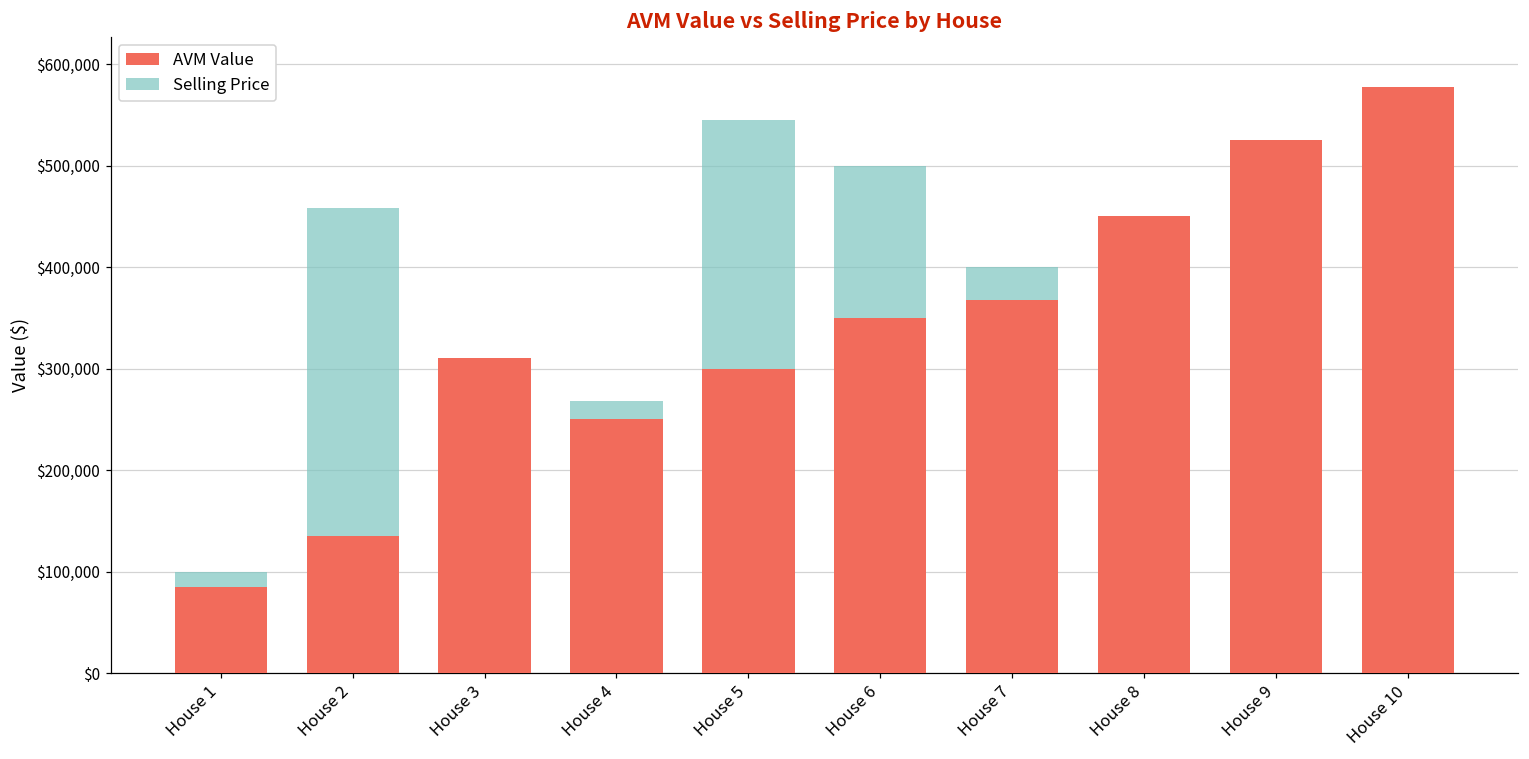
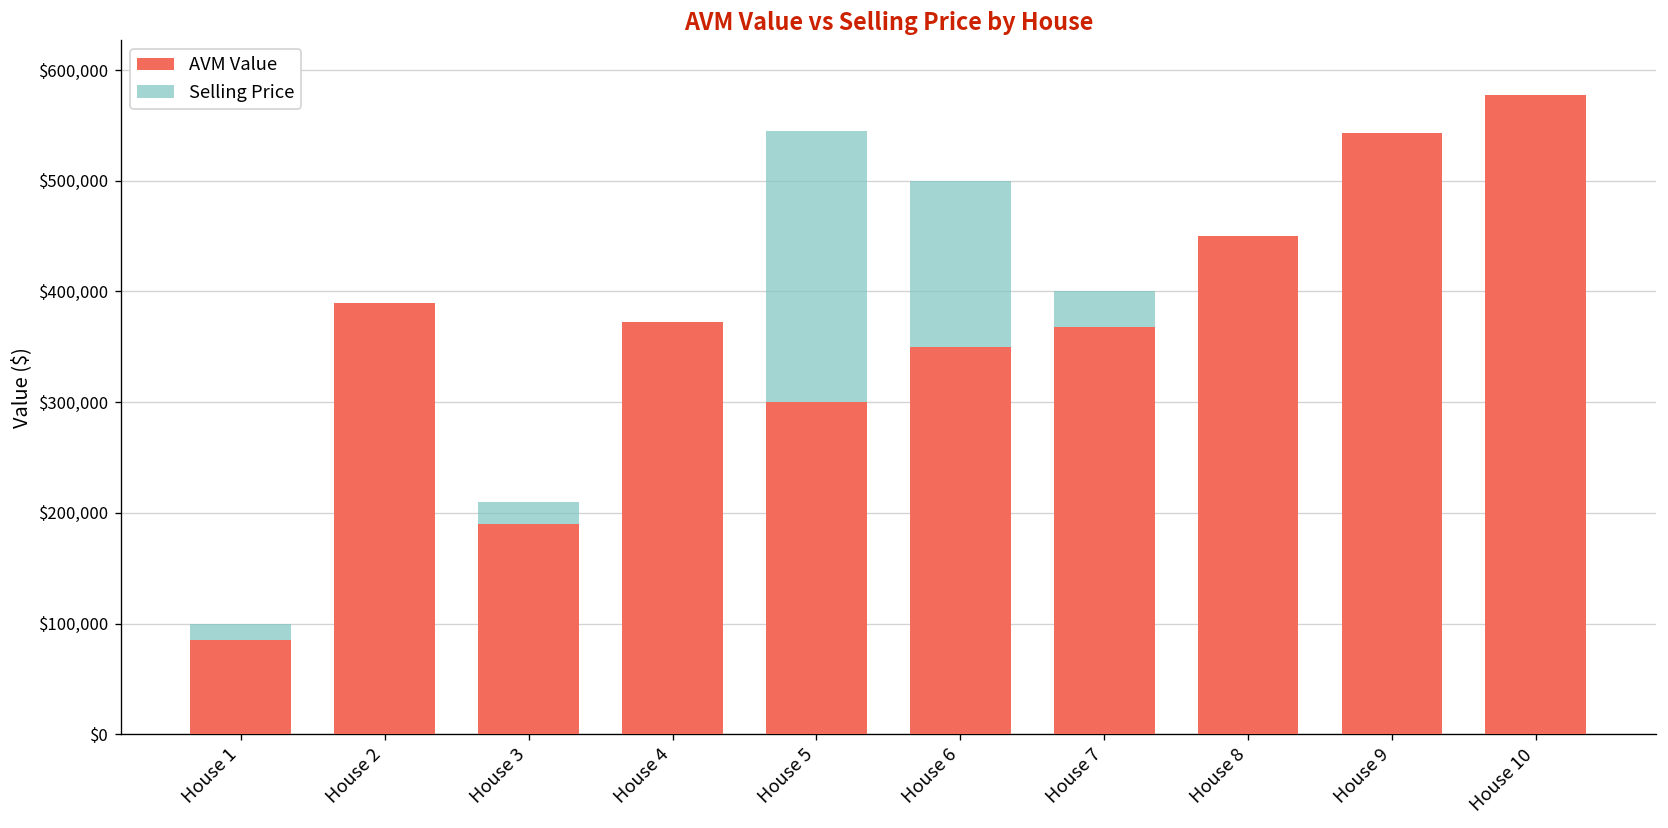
  {
    "AVM Value": {
-     "House 2": "$140,000",
-     "House 3": "$310,000",
-     "House 4": "$250,000",
+     "House 2": "$390,000",
+     "House 3": "$190,000",
+     "House 4": "$370,000",
      "House 8": "$450,000",
-     "House 9": "$530,000",
+     "House 9": "$540,000",
      "House 10": "$580,000"
    },
    "Selling Price": {
      "House 1": "$100,000",
-     "House 2": "$460,000",
+     "House 2": "$150,000",
      "House 5": "$550,000",
      "House 6": "$500,000",
      "House 7": "$400,000",
      "House 8": "$450,000"
    }
  }
